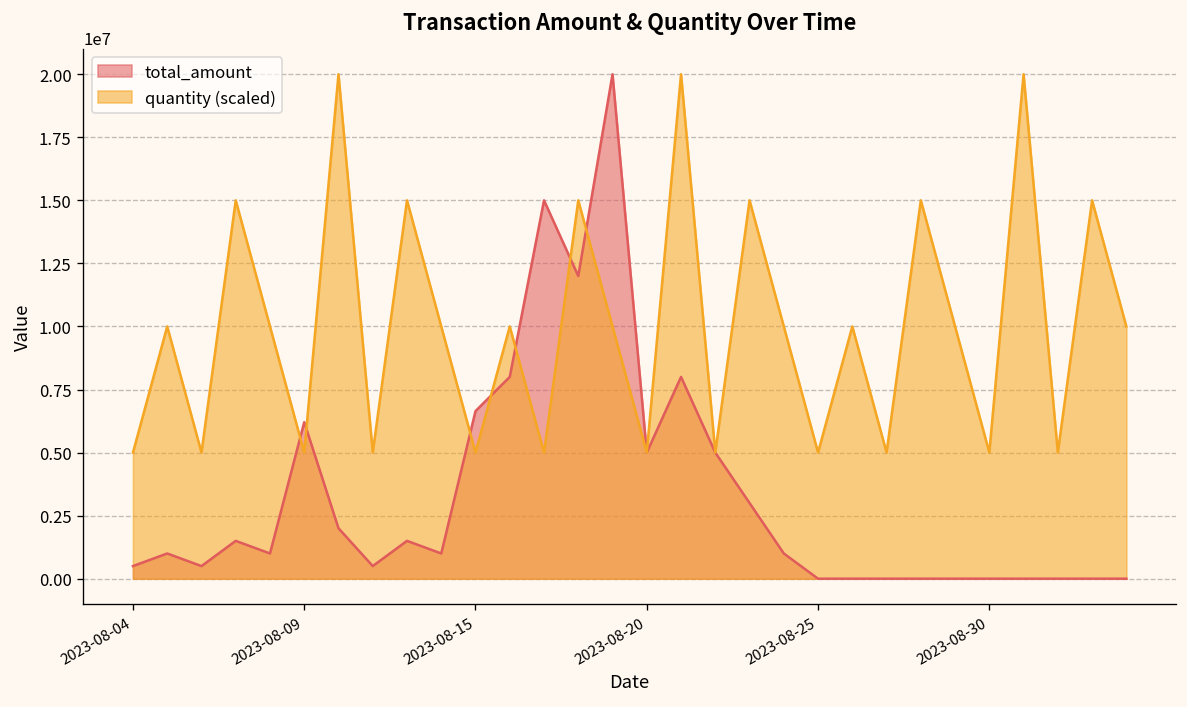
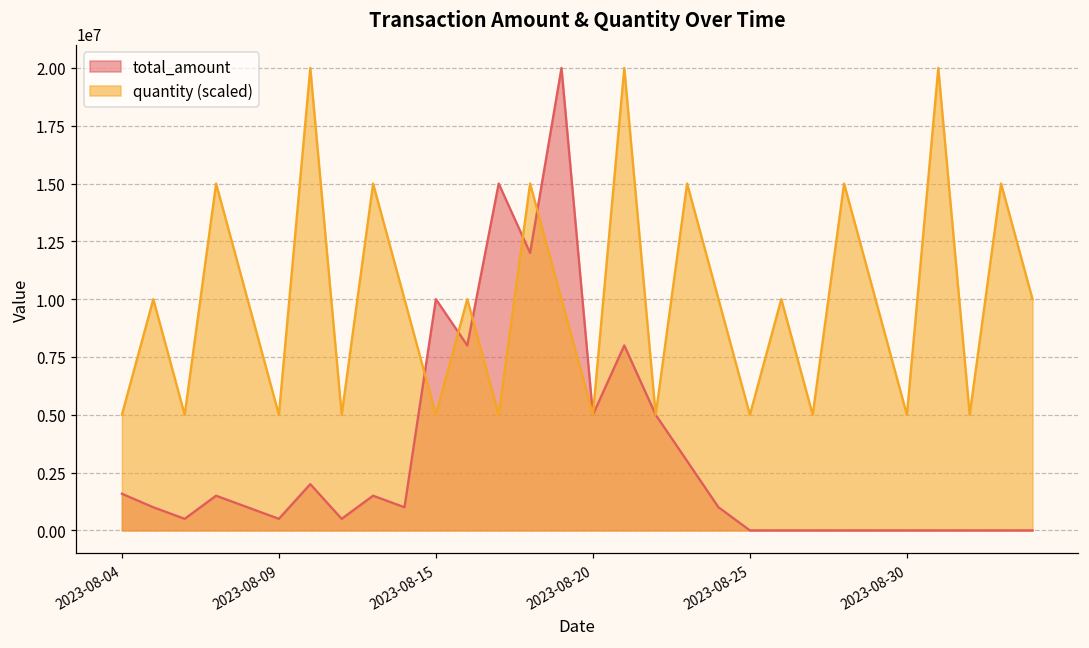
  {
    "total_amount": {
-     "2023-08-04": 500000,
-     "2023-08-09": 6200000,
-     "2023-08-15": 6600000,
+     "2023-08-04": 1600000,
+     "2023-08-09": 500000,
+     "2023-08-15": 10000000,
      "2023-08-25": 0,
      "2023-08-30": 0
    },
    "quantity (scaled)": {
      "2023-08-04": 5000000,
      "2023-08-09": 5000000,
      "2023-08-15": 5000000,
      "2023-08-25": 5000000,
      "2023-08-30": 5000000
    }
  }
